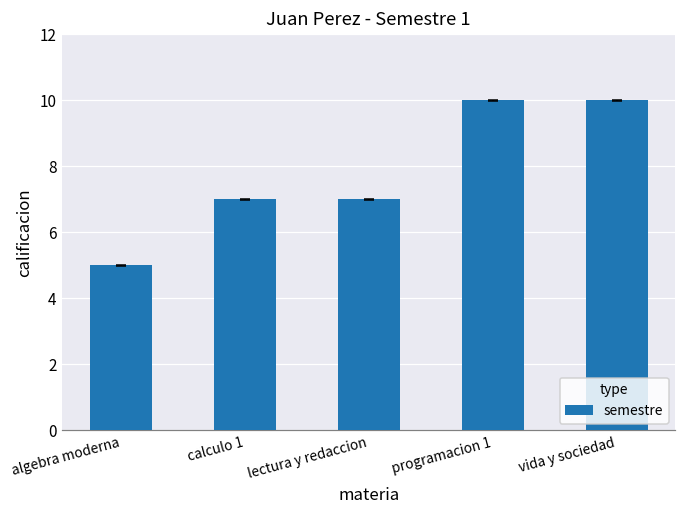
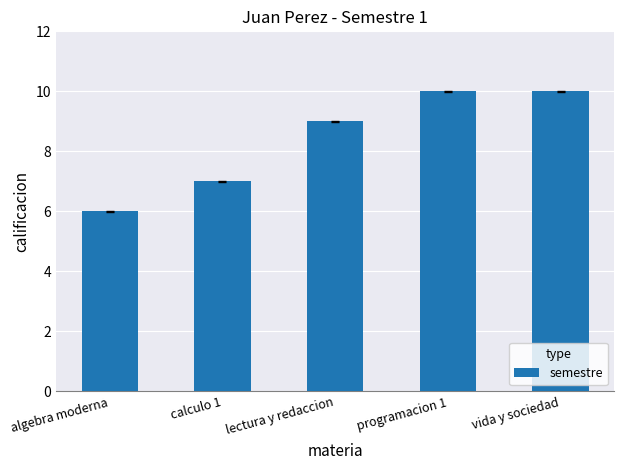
  {
    "semestre": {
-     "algebra moderna": 5,
+     "algebra moderna": 6,
      "calculo 1": 7,
-     "lectura y redaccion": 7,
+     "lectura y redaccion": 9,
      "programacion 1": 10,
      "vida y sociedad": 10
    }
  }
